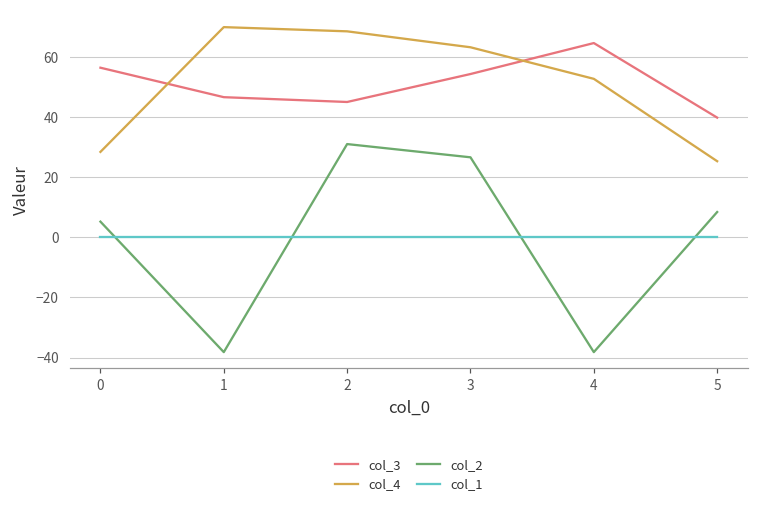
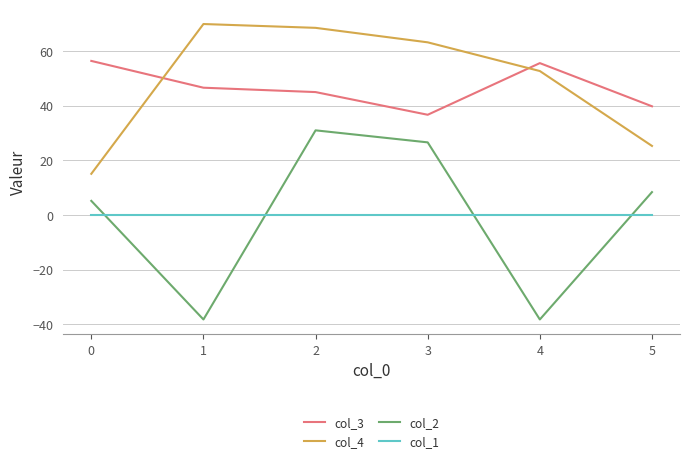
  {
    "col_3": {
      "0": 56,
      "1": 47,
      "2": 45,
-     "3": 54,
-     "4": 65,
+     "3": 37,
+     "4": 56,
      "5": 40
    },
    "col_4": {
-     "0": 28,
+     "0": 15,
      "1": 70,
      "2": 69,
      "3": 63,
      "4": 53,
      "5": 25
    },
    "col_2": {
      "0": 5,
      "1": -38,
      "2": 31,
      "3": 27,
      "4": -38,
      "5": 8
    },
    "col_1": {
      "0": 0,
      "1": 0,
      "2": 0,
      "3": 0,
      "4": 0,
      "5": 0
    }
  }
